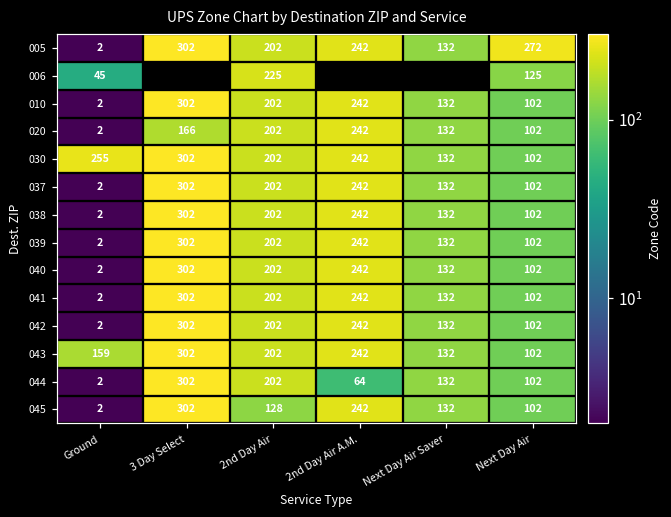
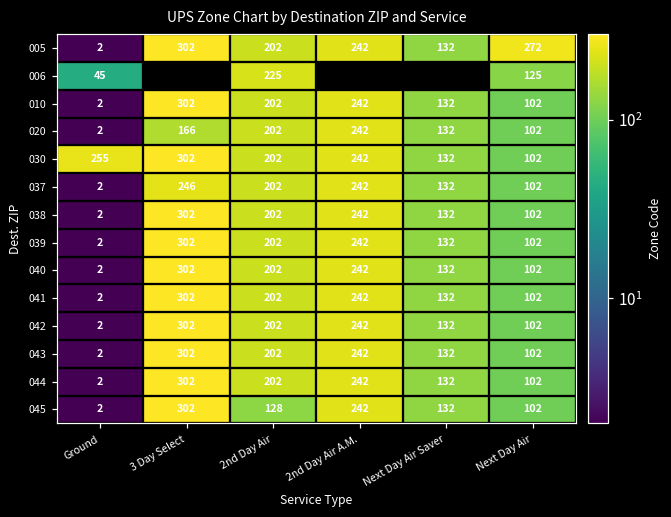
  {
    "005": {
      "Ground": 2,
      "3 Day Select": 302,
      "2nd Day Air": 202,
      "2nd Day Air A.M.": 242,
      "Next Day Air Saver": 132,
      "Next Day Air": 272
    },
    "006": {
      "Ground": 45,
      "2nd Day Air": 225,
      "Next Day Air": 125
    },
    "010": {
      "Ground": 2,
      "3 Day Select": 302,
      "2nd Day Air": 202,
      "2nd Day Air A.M.": 242,
      "Next Day Air Saver": 132,
      "Next Day Air": 102
    },
    "020": {
      "Ground": 2,
      "3 Day Select": 166,
      "2nd Day Air": 202,
      "2nd Day Air A.M.": 242,
      "Next Day Air Saver": 132,
      "Next Day Air": 102
    },
    "030": {
      "Ground": 255,
      "3 Day Select": 302,
      "2nd Day Air": 202,
      "2nd Day Air A.M.": 242,
      "Next Day Air Saver": 132,
      "Next Day Air": 102
    },
    "037": {
      "Ground": 2,
-     "3 Day Select": 302,
+     "3 Day Select": 246,
      "2nd Day Air": 202,
      "2nd Day Air A.M.": 242,
      "Next Day Air Saver": 132,
      "Next Day Air": 102
    },
    "038": {
      "Ground": 2,
      "3 Day Select": 302,
      "2nd Day Air": 202,
      "2nd Day Air A.M.": 242,
      "Next Day Air Saver": 132,
      "Next Day Air": 102
    },
    "039": {
      "Ground": 2,
      "3 Day Select": 302,
      "2nd Day Air": 202,
      "2nd Day Air A.M.": 242,
      "Next Day Air Saver": 132,
      "Next Day Air": 102
    },
    "040": {
      "Ground": 2,
      "3 Day Select": 302,
      "2nd Day Air": 202,
      "2nd Day Air A.M.": 242,
      "Next Day Air Saver": 132,
      "Next Day Air": 102
    },
    "041": {
      "Ground": 2,
      "3 Day Select": 302,
      "2nd Day Air": 202,
      "2nd Day Air A.M.": 242,
      "Next Day Air Saver": 132,
      "Next Day Air": 102
    },
    "042": {
      "Ground": 2,
      "3 Day Select": 302,
      "2nd Day Air": 202,
      "2nd Day Air A.M.": 242,
      "Next Day Air Saver": 132,
      "Next Day Air": 102
    },
    "043": {
-     "Ground": 159,
+     "Ground": 2,
      "3 Day Select": 302,
      "2nd Day Air": 202,
      "2nd Day Air A.M.": 242,
      "Next Day Air Saver": 132,
      "Next Day Air": 102
    },
    "044": {
      "Ground": 2,
      "3 Day Select": 302,
      "2nd Day Air": 202,
-     "2nd Day Air A.M.": 64,
+     "2nd Day Air A.M.": 242,
      "Next Day Air Saver": 132,
      "Next Day Air": 102
    },
    "045": {
      "Ground": 2,
      "3 Day Select": 302,
      "2nd Day Air": 128,
      "2nd Day Air A.M.": 242,
      "Next Day Air Saver": 132,
      "Next Day Air": 102
    }
  }
